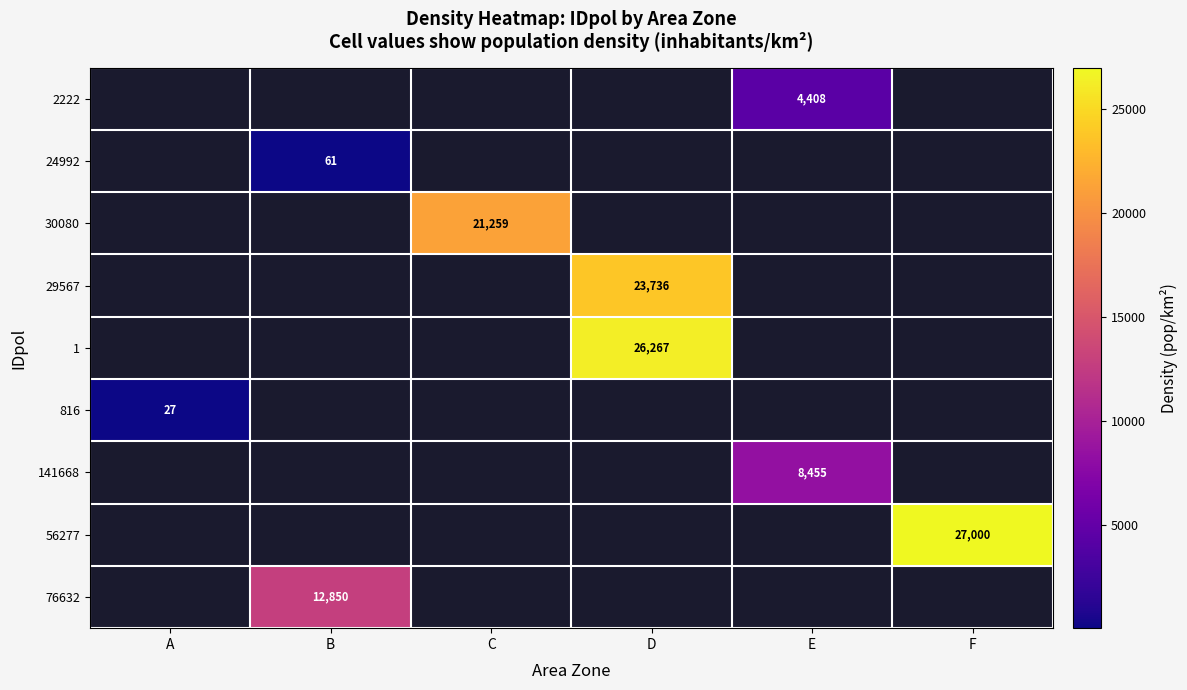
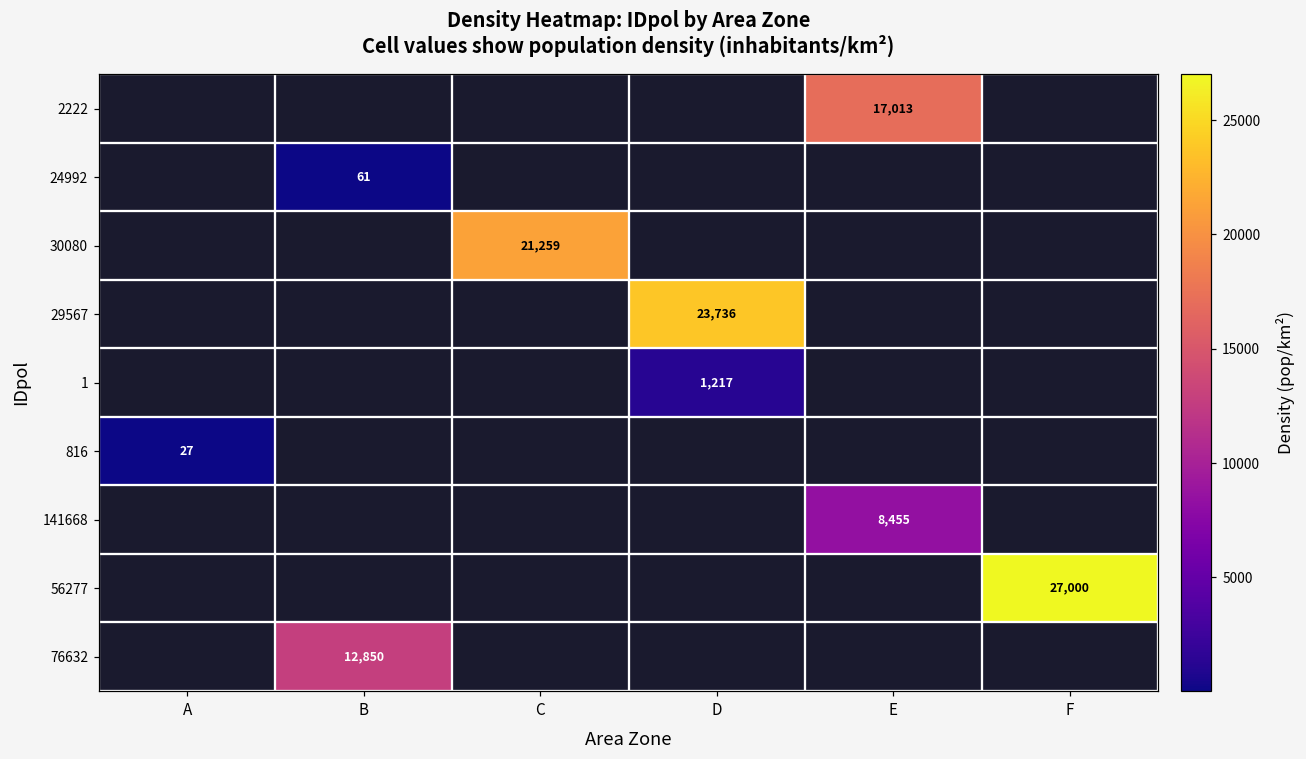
  {
    "2222": {
-     "E": "4,408"
+     "E": "17,013"
    },
    "24992": {
      "B": "61"
    },
    "30080": {
      "C": "21,259"
    },
    "29567": {
      "D": "23,736"
    },
    "1": {
-     "D": "26,267"
+     "D": "1,217"
    },
    "816": {
      "A": "27"
    },
    "141668": {
      "E": "8,455"
    },
    "56277": {
      "F": "27,000"
    },
    "76632": {
      "B": "12,850"
    }
  }
